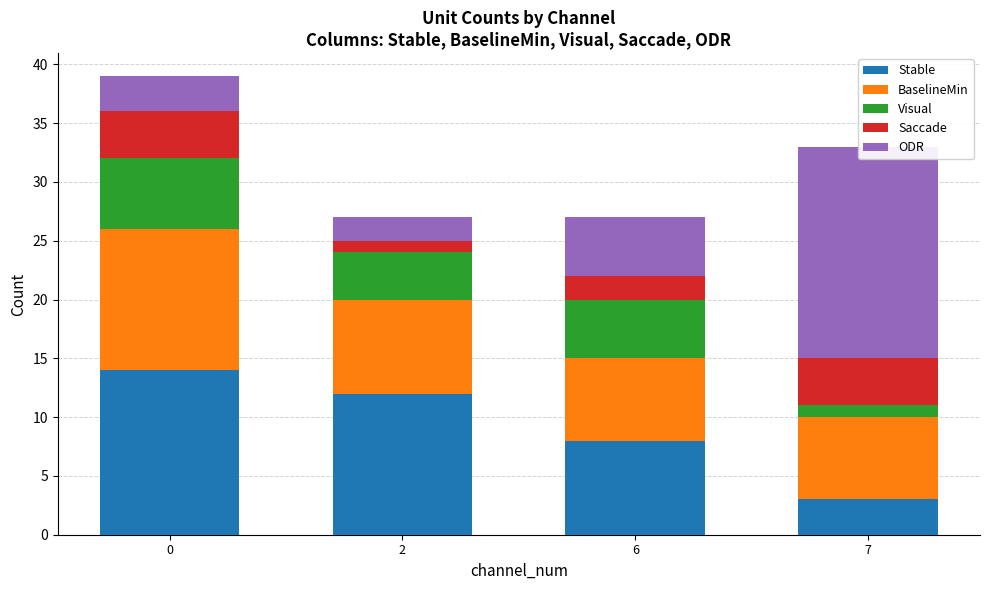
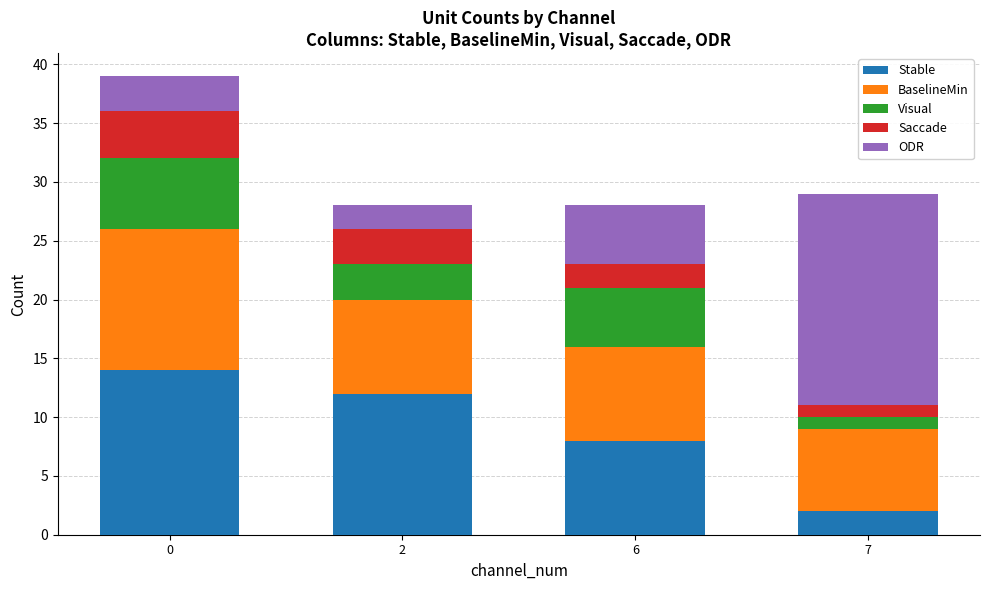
  {
    "Stable": {
      "0": 14,
      "2": 12,
      "6": 8,
-     "7": 3
+     "7": 2
    },
    "BaselineMin": {
      "0": 12,
      "2": 8,
-     "6": 7,
+     "6": 8,
      "7": 7
    },
    "Visual": {
      "0": 6,
-     "2": 4,
+     "2": 3,
      "6": 5,
      "7": 1
    },
    "Saccade": {
      "0": 4,
-     "2": 1,
+     "2": 3,
      "6": 2,
-     "7": 4
+     "7": 1
    },
    "ODR": {
      "0": 3,
      "2": 2,
      "6": 5
    }
  }
